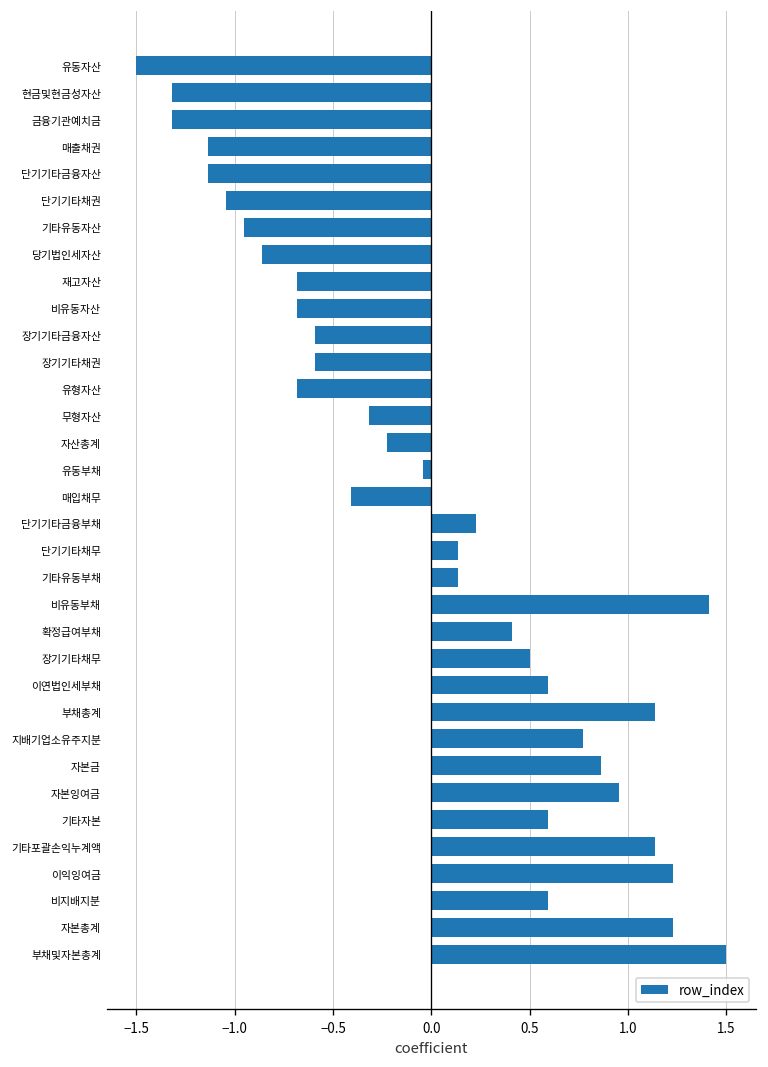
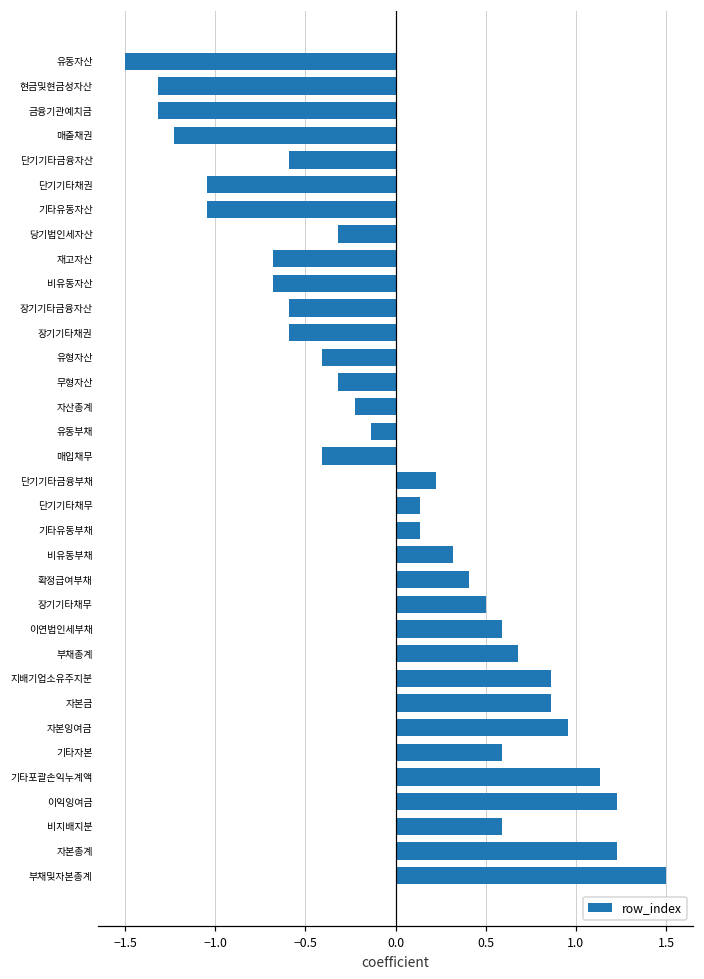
  {
    "유동자산": -1.50,
    "현금및현금성자산": -1.32,
    "금융기관예치금": -1.32,
-   "매출채권": -1.14,
-   "단기기타금융자산": -1.14,
+   "매출채권": -1.23,
+   "단기기타금융자산": -0.59,
    "단기기타채권": -1.05,
-   "기타유동자산": -0.95,
-   "당기법인세자산": -0.86,
+   "기타유동자산": -1.05,
+   "당기법인세자산": -0.32,
    "재고자산": -0.68,
    "비유동자산": -0.68,
    "장기기타금융자산": -0.59,
    "장기기타채권": -0.59,
-   "유형자산": -0.68,
+   "유형자산": -0.41,
    "무형자산": -0.32,
    "자산총계": -0.23,
-   "유동부채": -0.05,
+   "유동부채": -0.14,
    "매입채무": -0.41,
    "단기기타금융부채": 0.23,
    "단기기타채무": 0.14,
    "기타유동부채": 0.14,
-   "비유동부채": 1.41,
+   "비유동부채": 0.32,
    "확정급여부채": 0.41,
    "장기기타채무": 0.50,
    "이연법인세부채": 0.59,
-   "부채총계": 1.14,
-   "지배기업소유주지분": 0.77,
+   "부채총계": 0.68,
+   "지배기업소유주지분": 0.86,
    "자본금": 0.86,
    "자본잉여금": 0.95,
    "기타자본": 0.59,
    "기타포괄손익누계액": 1.14,
    "이익잉여금": 1.23,
    "비지배지분": 0.59,
    "자본총계": 1.23,
    "부채및자본총계": 1.50
  }
